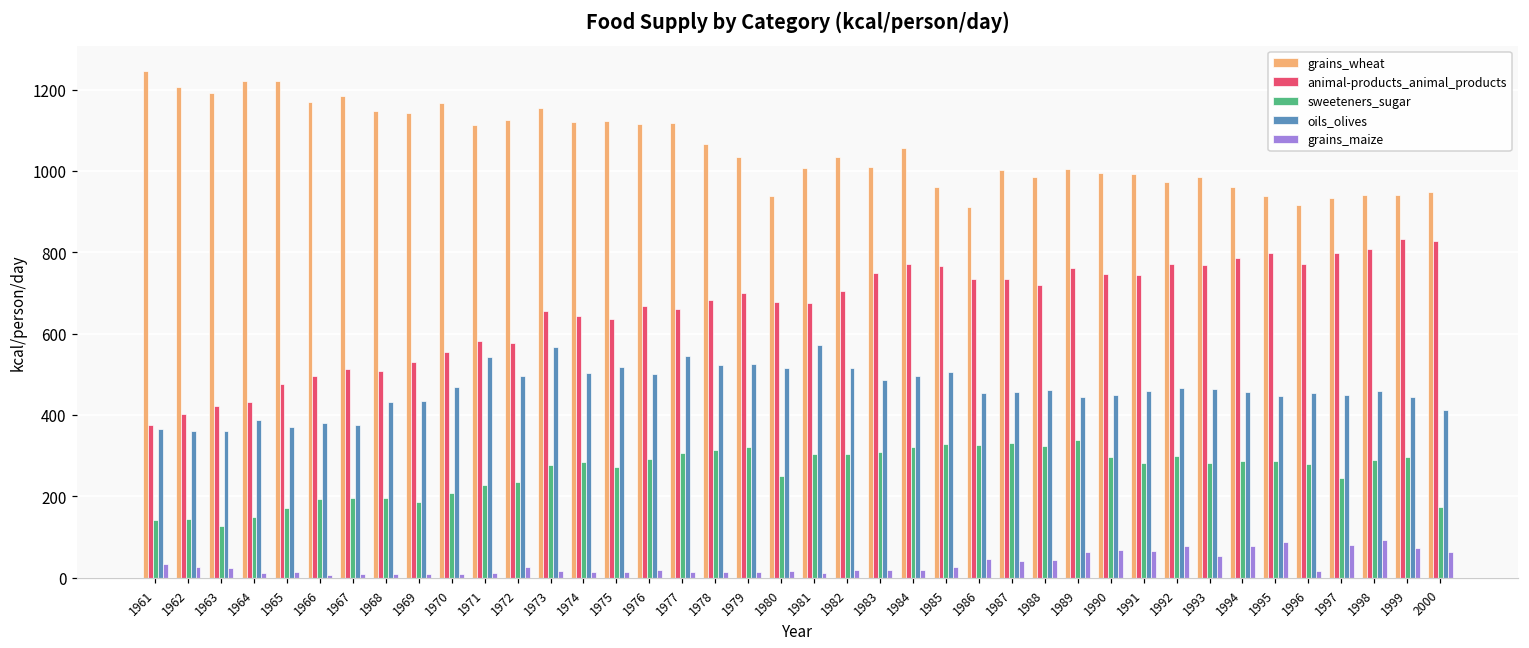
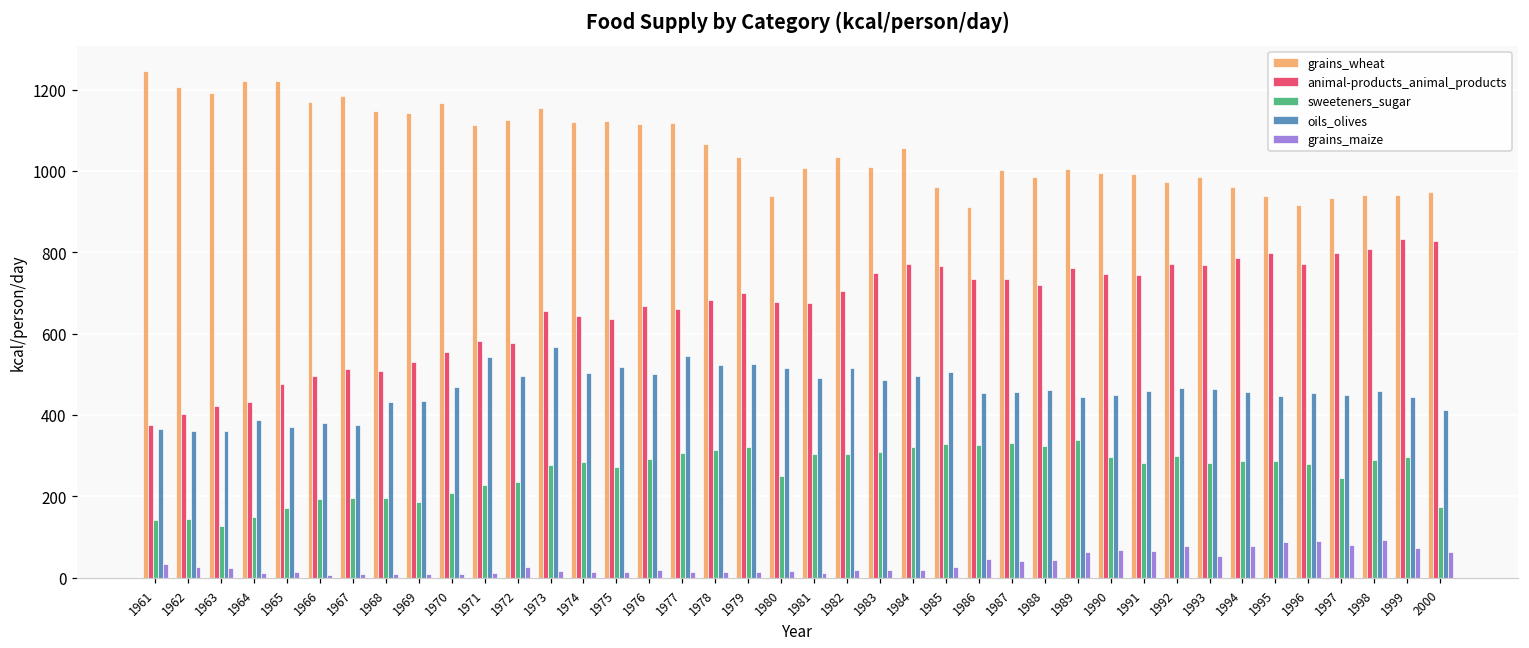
  {
    "grains_wheat": {
      "1961": 1250,
      "1962": 1210,
      "1963": 1190,
      "1964": 1220,
      "1965": 1220,
      "1966": 1170,
      "1967": 1190,
      "1968": 1150,
      "1969": 1140,
      "1970": 1170,
      "1971": 1110,
      "1972": 1120,
      "1973": 1150,
      "1974": 1120,
      "1975": 1120,
      "1976": 1110,
      "1977": 1120,
      "1978": 1070,
      "1979": 1030,
      "1980": 940,
      "1981": 1010,
      "1982": 1030,
      "1983": 1010,
      "1984": 1060,
      "1985": 960,
      "1986": 910,
      "1987": 1000,
      "1988": 980,
      "1989": 1000,
      "1990": 990,
      "1991": 990,
      "1992": 970,
      "1993": 980,
      "1994": 960,
      "1995": 940,
      "1996": 920,
      "1997": 930,
      "1998": 940,
      "1999": 940,
      "2000": 950
    },
    "animal-products_animal_products": {
      "1961": 380,
      "1962": 400,
      "1963": 420,
      "1964": 430,
      "1965": 480,
      "1966": 500,
      "1967": 510,
      "1968": 510,
      "1969": 530,
      "1970": 550,
      "1971": 580,
      "1972": 580,
      "1973": 660,
      "1974": 640,
      "1975": 640,
      "1976": 670,
      "1977": 660,
      "1978": 680,
      "1979": 700,
      "1980": 680,
      "1981": 670,
      "1982": 710,
      "1983": 750,
      "1984": 770,
      "1985": 770,
      "1986": 730,
      "1987": 740,
      "1988": 720,
      "1989": 760,
      "1990": 750,
      "1991": 740,
      "1992": 770,
      "1993": 770,
      "1994": 790,
      "1995": 800,
      "1996": 770,
      "1997": 800,
      "1998": 810,
      "1999": 830,
      "2000": 830
    },
    "sweeteners_sugar": {
      "1961": 140,
      "1962": 140,
      "1963": 130,
      "1964": 150,
      "1965": 170,
      "1966": 190,
      "1967": 200,
      "1968": 200,
      "1969": 190,
      "1970": 210,
      "1971": 230,
      "1972": 240,
      "1973": 280,
      "1974": 290,
      "1975": 270,
      "1976": 290,
      "1977": 310,
      "1978": 310,
      "1979": 320,
      "1980": 250,
      "1981": 300,
      "1982": 310,
      "1983": 310,
      "1984": 320,
      "1985": 330,
      "1986": 330,
      "1987": 330,
      "1988": 320,
      "1989": 340,
      "1990": 300,
      "1991": 280,
      "1992": 300,
      "1993": 280,
      "1994": 290,
      "1995": 290,
      "1996": 280,
      "1997": 250,
      "1998": 290,
      "1999": 300,
      "2000": 170
    },
    "oils_olives": {
      "1961": 370,
      "1962": 360,
      "1963": 360,
      "1964": 390,
      "1965": 370,
      "1966": 380,
      "1967": 380,
      "1968": 430,
      "1969": 430,
      "1970": 470,
      "1971": 540,
      "1972": 500,
      "1973": 570,
      "1974": 500,
      "1975": 520,
      "1976": 500,
      "1977": 540,
      "1978": 520,
      "1979": 530,
      "1980": 520,
-     "1981": 570,
+     "1981": 490,
      "1982": 520,
      "1983": 490,
      "1984": 500,
      "1985": 510,
      "1986": 450,
      "1987": 460,
      "1988": 460,
      "1989": 440,
      "1990": 450,
      "1991": 460,
      "1992": 470,
      "1993": 470,
      "1994": 460,
      "1995": 450,
      "1996": 450,
      "1997": 450,
      "1998": 460,
      "1999": 450,
      "2000": 410
    },
    "grains_maize": {
      "1961": 30,
      "1962": 30,
      "1963": 20,
      "1964": 10,
      "1965": 10,
      "1966": 10,
      "1967": 10,
      "1968": 10,
      "1969": 10,
      "1970": 10,
      "1971": 10,
      "1972": 30,
      "1973": 20,
      "1974": 20,
      "1975": 20,
      "1976": 20,
      "1977": 20,
      "1978": 10,
      "1979": 20,
      "1980": 20,
      "1981": 10,
      "1982": 20,
      "1983": 20,
      "1984": 20,
      "1985": 30,
      "1986": 50,
      "1987": 40,
      "1988": 40,
      "1989": 60,
      "1990": 70,
      "1991": 70,
      "1992": 80,
      "1993": 50,
      "1994": 80,
      "1995": 90,
-     "1996": 20,
+     "1996": 90,
      "1997": 80,
      "1998": 90,
      "1999": 70,
      "2000": 60
    }
  }
